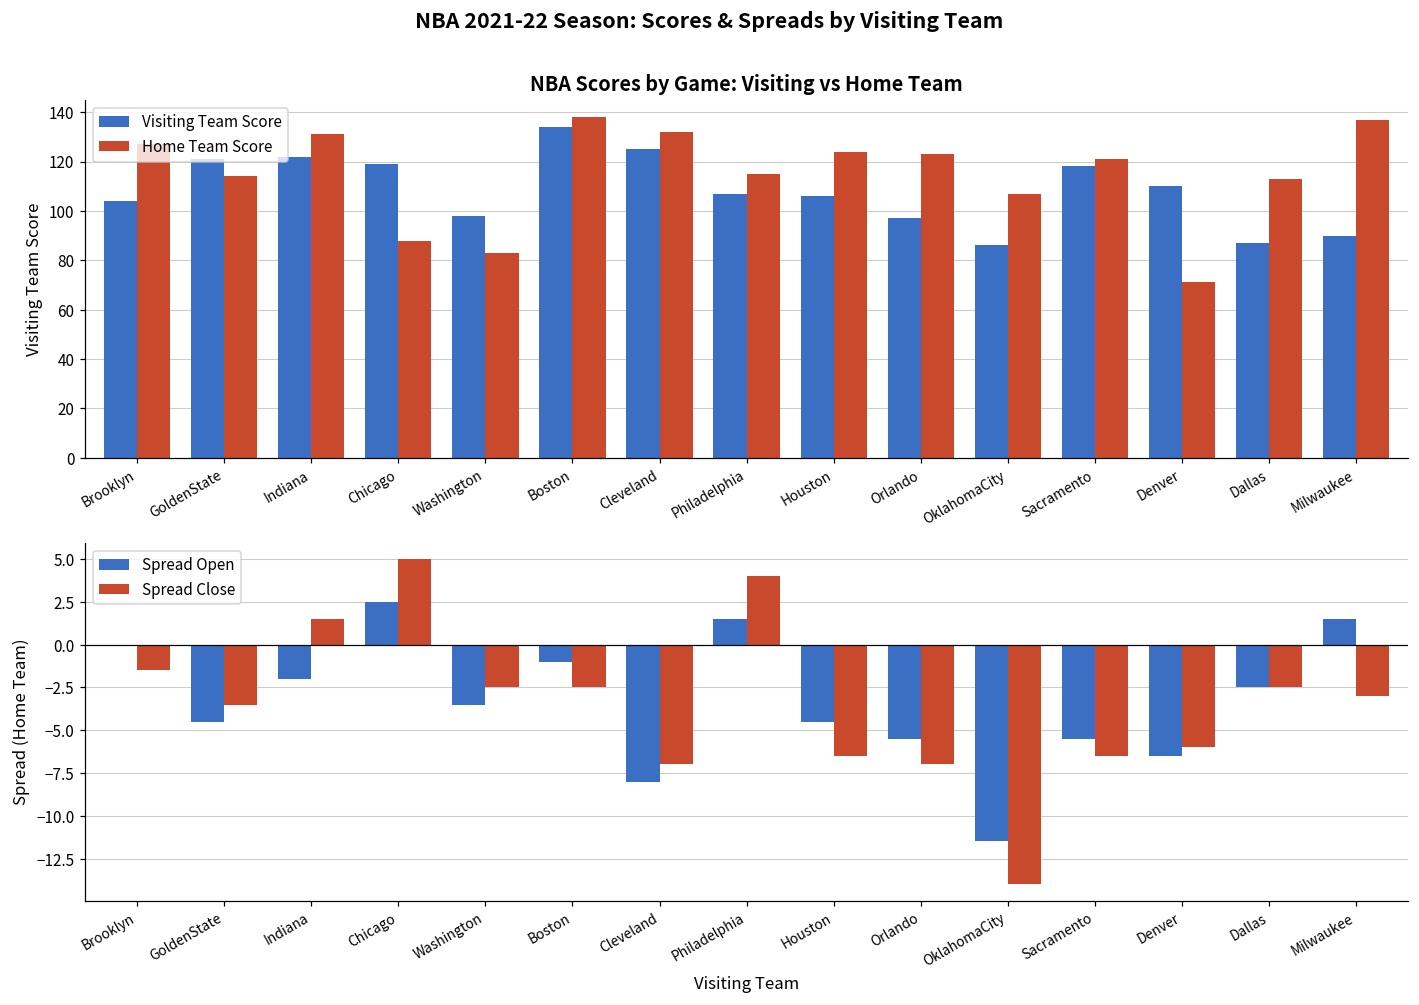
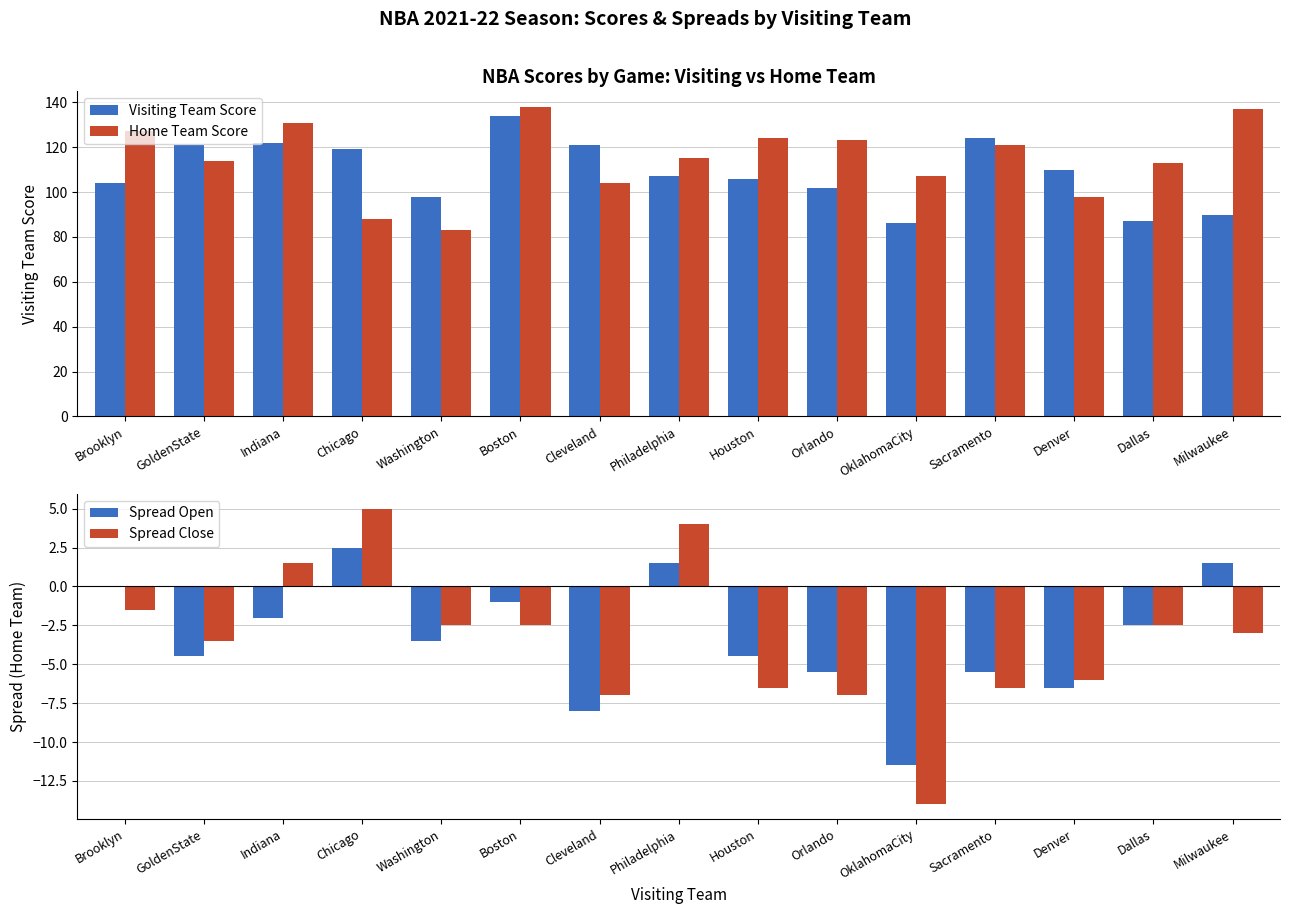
  {
    "NBA Scores by Game: Visiting vs Home Team": {
      "Visiting Team Score": {
        "Brooklyn": 104,
        "GoldenState": 121,
        "Indiana": 122,
        "Chicago": 119,
        "Washington": 98,
        "Boston": 134,
-       "Cleveland": 125,
+       "Cleveland": 121,
        "Philadelphia": 107,
        "Houston": 106,
-       "Orlando": 97,
+       "Orlando": 102,
        "OklahomaCity": 86,
-       "Sacramento": 118,
+       "Sacramento": 124,
        "Denver": 110,
        "Dallas": 87,
        "Milwaukee": 90
      },
      "Home Team Score": {
        "GoldenState": 114,
        "Indiana": 131,
        "Chicago": 88,
        "Washington": 83,
        "Boston": 138,
-       "Cleveland": 132,
+       "Cleveland": 104,
        "Philadelphia": 115,
        "Houston": 124,
        "Orlando": 123,
        "OklahomaCity": 107,
        "Sacramento": 121,
-       "Denver": 71,
+       "Denver": 98,
        "Dallas": 113,
        "Milwaukee": 137
      }
    }
  }
